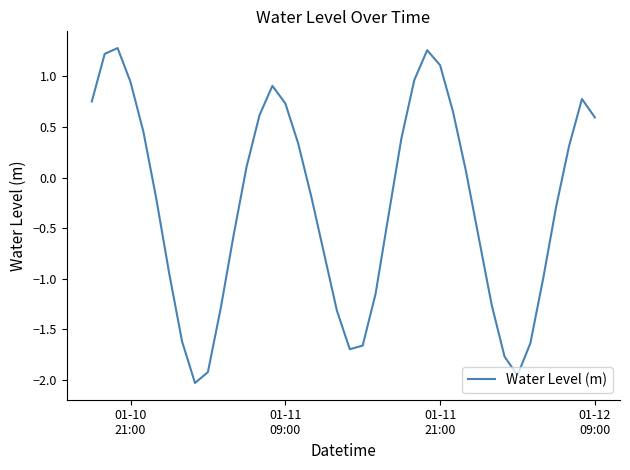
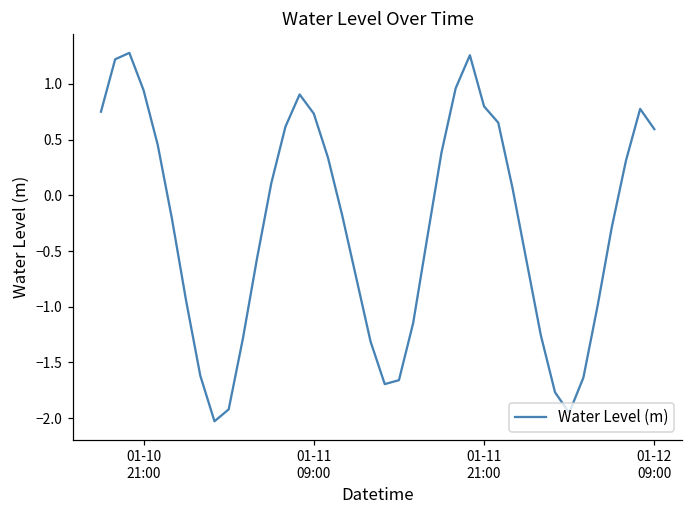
  {
    "01-10 21:00": 0.94,
    "01-11 09:00": 0.73,
-   "01-11 21:00": 1.11,
+   "01-11 21:00": 0.80,
    "01-12 09:00": 0.59
  }
